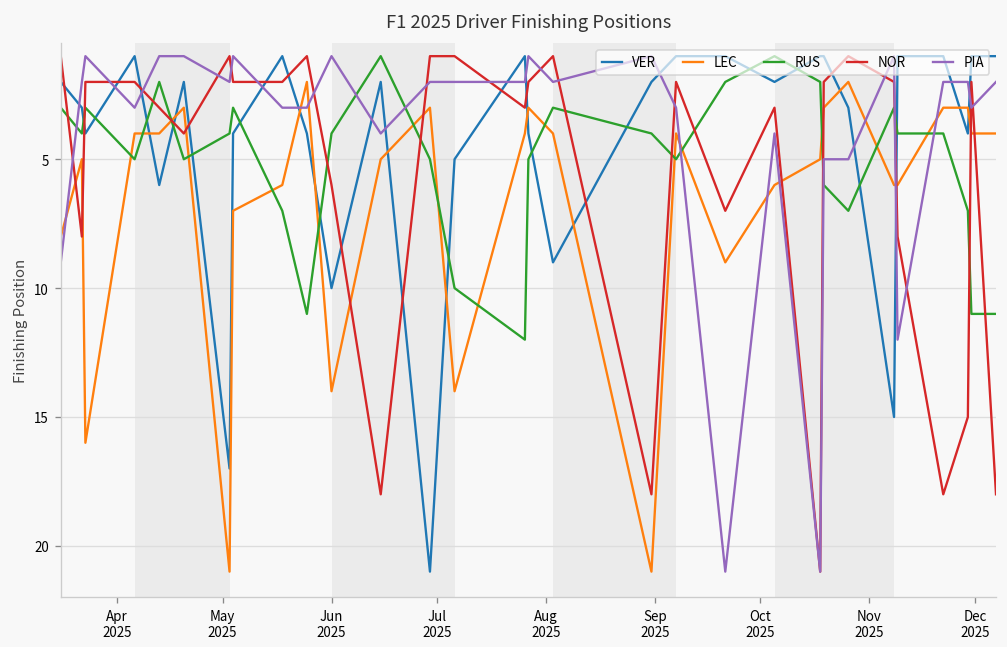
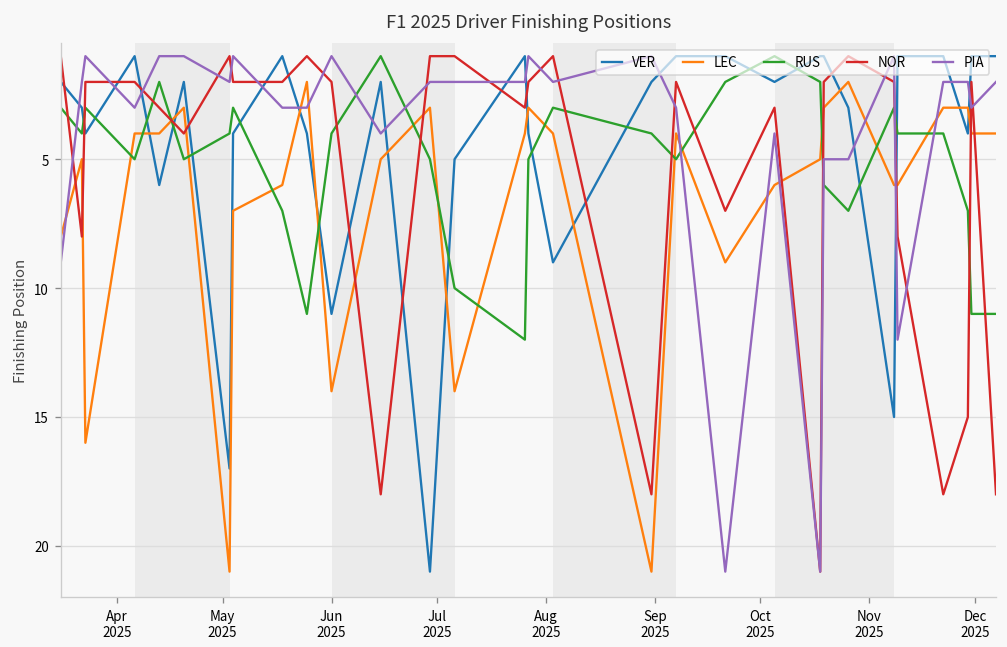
  {
    "VER": {
-     "Jun 2025": 10
+     "Jun 2025": 11
    },
    "LEC": {
      "Jun 2025": 14
    },
    "RUS": {
      "Jun 2025": 4
    },
    "NOR": {
-     "Jun 2025": 6
+     "Jun 2025": 2
    },
    "PIA": {
      "Jun 2025": 1
    }
  }
